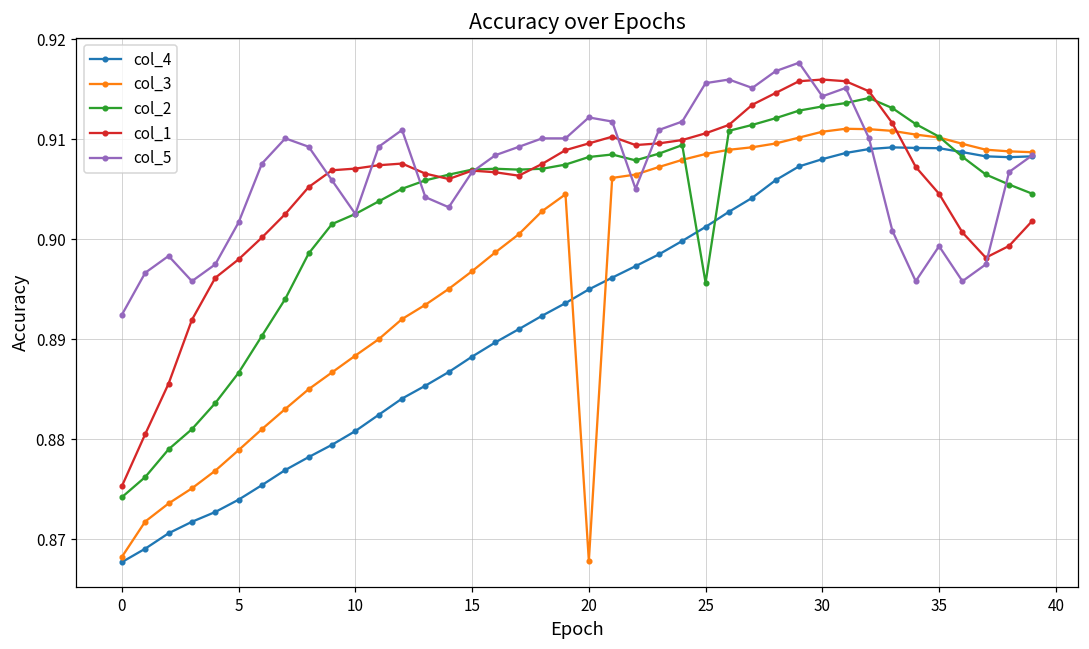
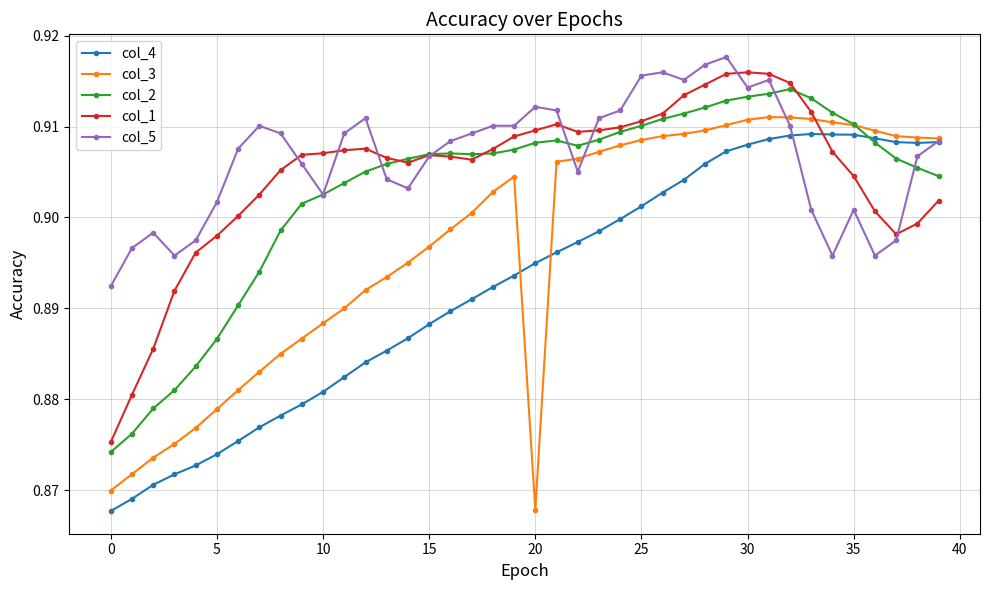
  {
    "col_4": {
      "0": 0.868,
      "5": 0.874,
      "10": 0.881,
      "15": 0.888,
      "20": 0.895,
      "25": 0.901,
      "30": 0.908,
      "35": 0.909
    },
    "col_3": {
-     "0": 0.868,
+     "0": 0.870,
      "5": 0.879,
      "10": 0.888,
      "15": 0.897,
      "20": 0.868,
      "25": 0.909,
      "30": 0.911
    },
    "col_2": {
      "0": 0.874,
      "5": 0.887,
      "20": 0.908,
-     "25": 0.896,
+     "25": 0.910,
      "30": 0.913
    },
    "col_1": {
      "0": 0.875,
      "5": 0.898,
      "10": 0.907,
      "20": 0.910,
      "25": 0.911,
      "30": 0.916,
      "35": 0.905
    },
    "col_5": {
      "0": 0.892,
      "5": 0.902,
      "20": 0.912,
      "25": 0.916,
      "30": 0.914,
-     "35": 0.899
+     "35": 0.901
    }
  }
